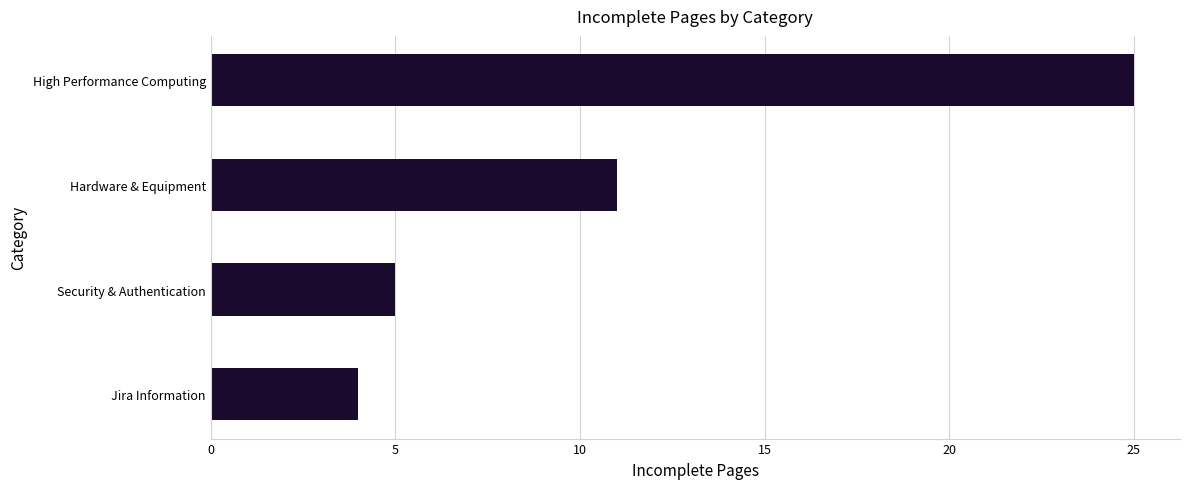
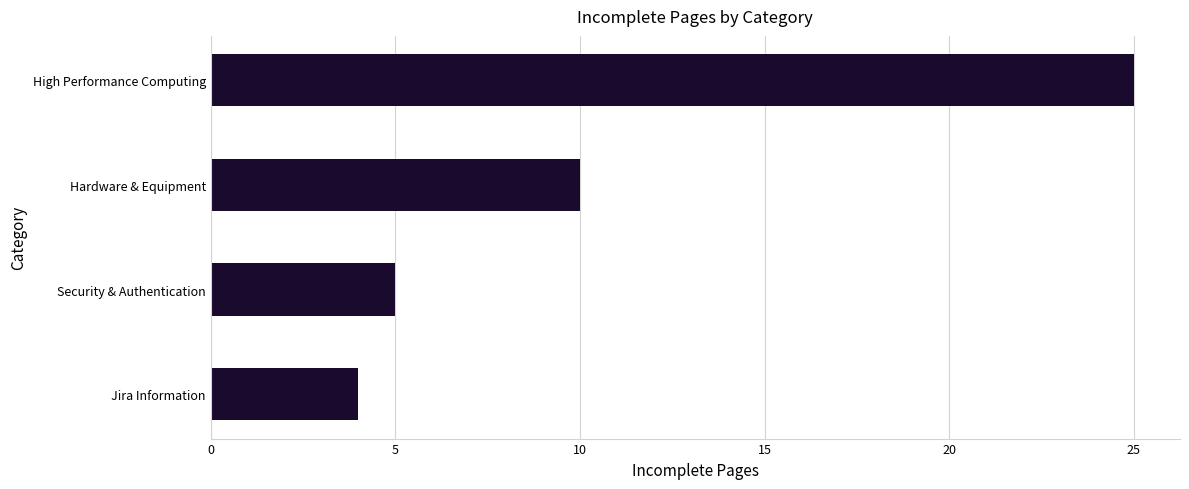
  {
    "High Performance Computing": 25,
-   "Hardware & Equipment": 11,
+   "Hardware & Equipment": 10,
    "Security & Authentication": 5,
    "Jira Information": 4
  }
